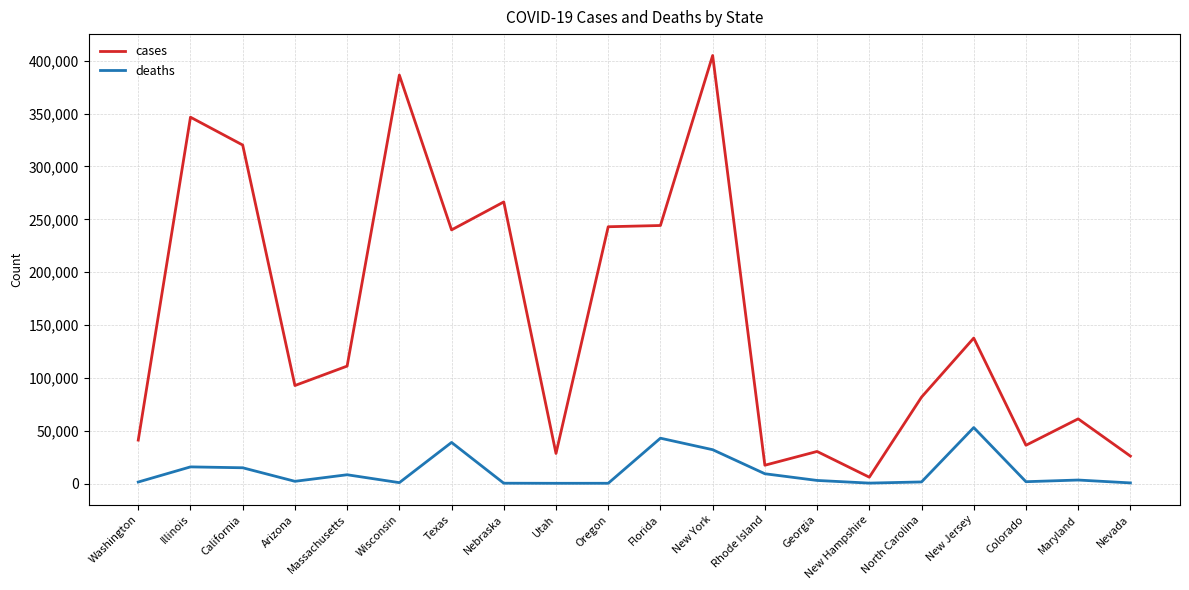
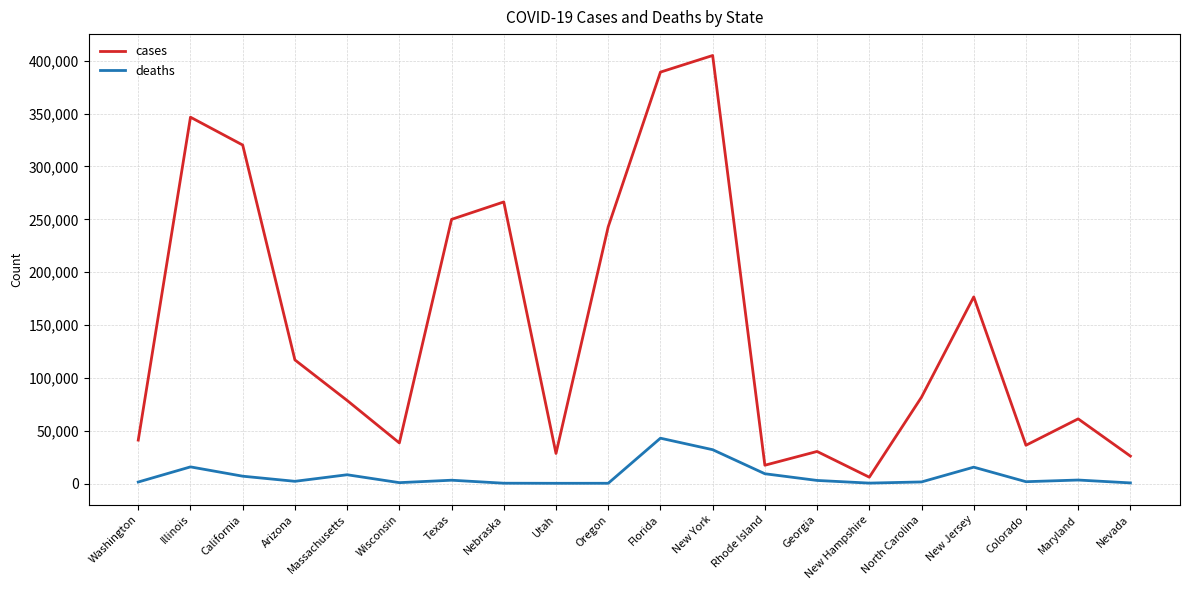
  {
    "cases": {
      "Washington": "41,000",
      "Illinois": "347,000",
      "California": "320,000",
-     "Arizona": "93,000",
-     "Massachusetts": "111,000",
-     "Wisconsin": "386,000",
-     "Texas": "240,000",
+     "Arizona": "117,000",
+     "Massachusetts": "79,000",
+     "Wisconsin": "38,000",
+     "Texas": "250,000",
      "Nebraska": "266,000",
      "Utah": "28,000",
      "Oregon": "243,000",
-     "Florida": "244,000",
+     "Florida": "389,000",
      "New York": "405,000",
      "Rhode Island": "17,000",
      "Georgia": "30,000",
      "New Hampshire": "6,000",
      "North Carolina": "82,000",
-     "New Jersey": "138,000",
+     "New Jersey": "177,000",
      "Colorado": "36,000",
      "Maryland": "61,000",
      "Nevada": "26,000"
    },
    "deaths": {
      "Washington": "1,000",
      "Illinois": "16,000",
-     "California": "15,000",
+     "California": "7,000",
      "Arizona": "2,000",
      "Massachusetts": "8,000",
      "Wisconsin": "1,000",
-     "Texas": "39,000",
+     "Texas": "3,000",
      "Nebraska": "0",
      "Utah": "0",
      "Oregon": "0",
      "Florida": "43,000",
      "New York": "32,000",
      "Rhode Island": "9,000",
      "Georgia": "3,000",
      "New Hampshire": "0",
      "North Carolina": "2,000",
-     "New Jersey": "53,000",
+     "New Jersey": "15,000",
      "Colorado": "2,000",
      "Maryland": "3,000",
      "Nevada": "1,000"
    }
  }
